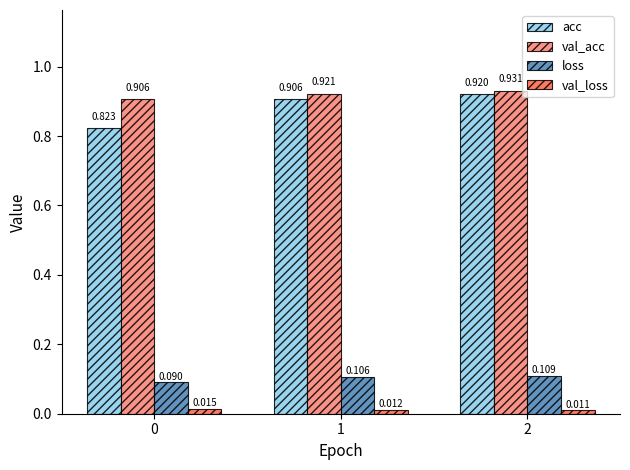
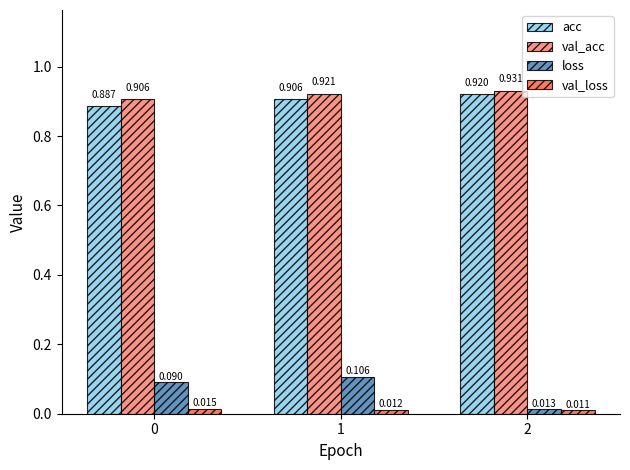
  {
    "acc": {
-     "0": 0.823,
+     "0": 0.887,
      "1": 0.906,
      "2": 0.920
    },
    "loss": {
      "0": 0.090,
      "1": 0.106,
-     "2": 0.109
+     "2": 0.013
    }
  }
